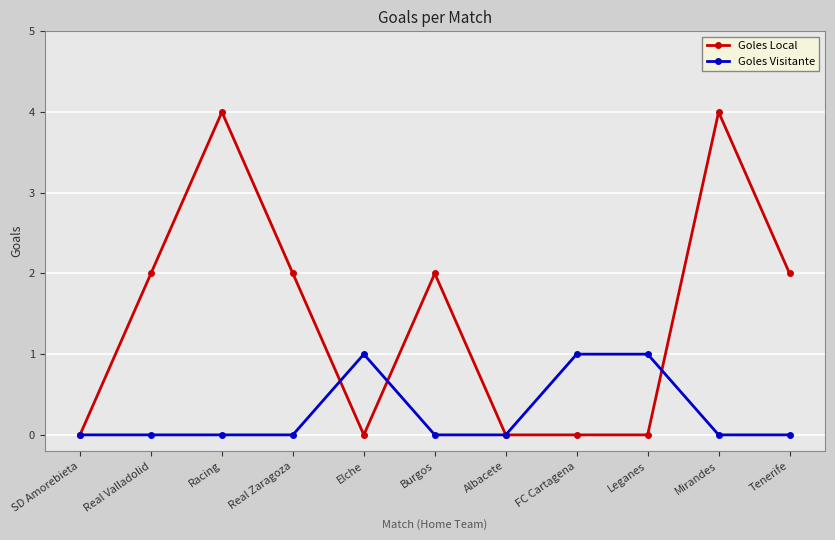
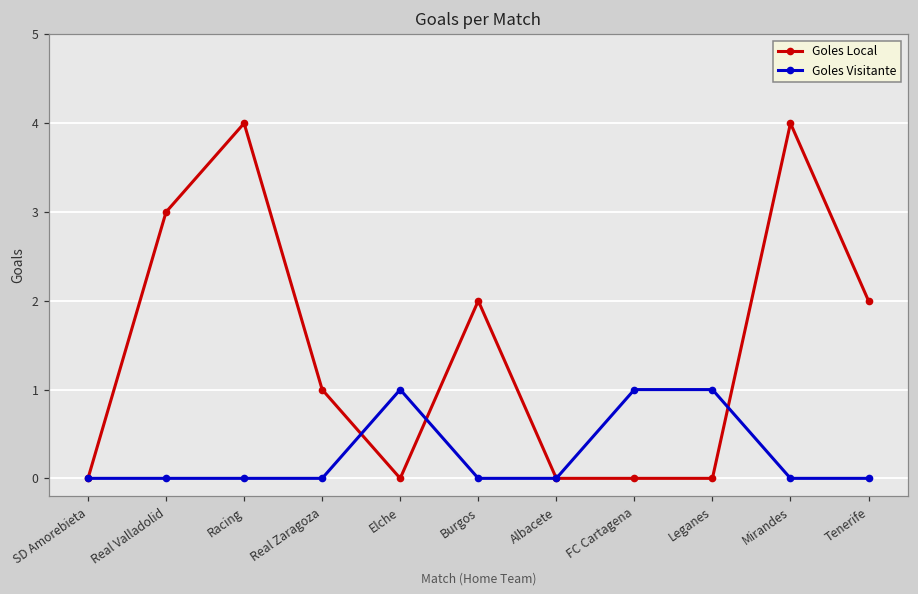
  {
    "Goles Local": {
-     "Real Valladolid": 2,
+     "Real Valladolid": 3,
      "Racing": 4,
-     "Real Zaragoza": 2,
+     "Real Zaragoza": 1,
      "Elche": 0,
      "Burgos": 2,
      "FC Cartagena": 0,
      "Leganes": 0,
      "Mirandes": 4,
      "Tenerife": 2
    },
    "Goles Visitante": {
      "Real Valladolid": 0,
      "Racing": 0,
      "Real Zaragoza": 0,
      "Elche": 1,
      "Burgos": 0,
      "FC Cartagena": 1,
      "Leganes": 1,
      "Mirandes": 0,
      "Tenerife": 0
    }
  }
